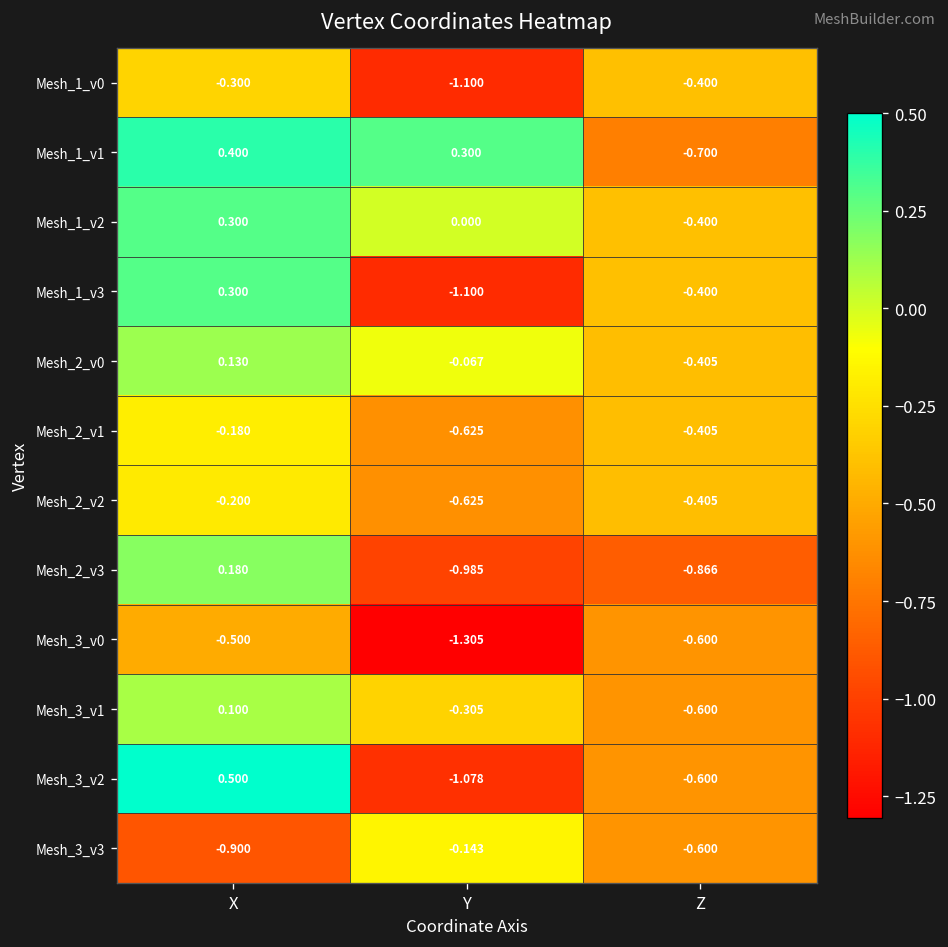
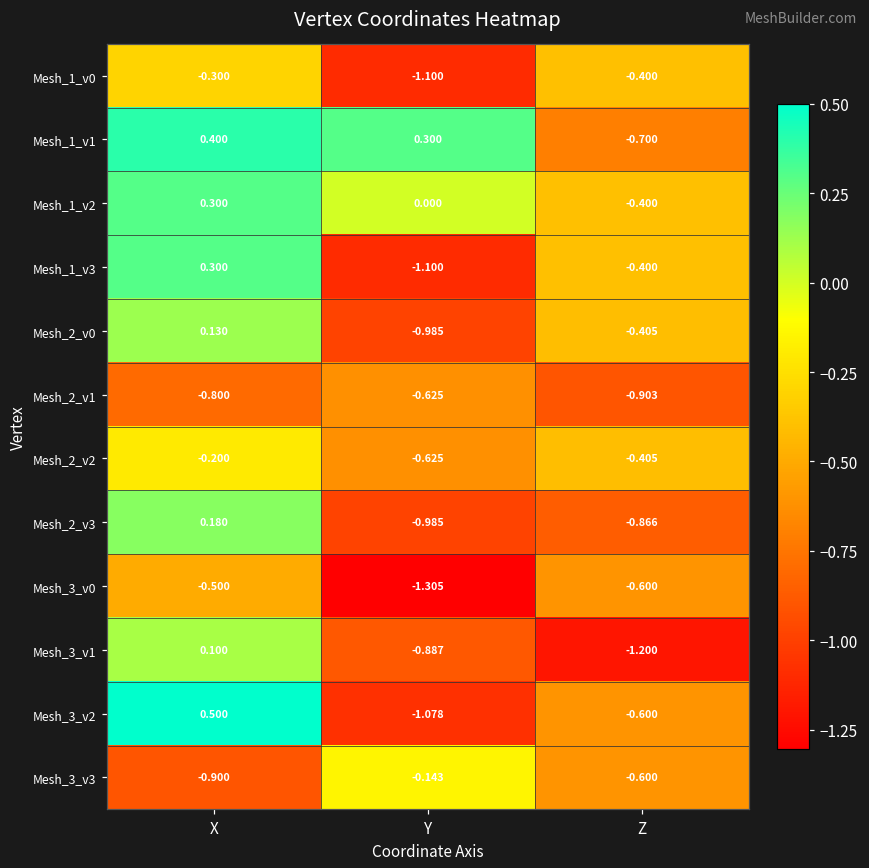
  {
    "Mesh_1_v0": {
      "X": -0.300,
      "Y": -1.100,
      "Z": -0.400
    },
    "Mesh_1_v1": {
      "X": 0.400,
      "Y": 0.300,
      "Z": -0.700
    },
    "Mesh_1_v2": {
      "X": 0.300,
      "Y": 0.000,
      "Z": -0.400
    },
    "Mesh_1_v3": {
      "X": 0.300,
      "Y": -1.100,
      "Z": -0.400
    },
    "Mesh_2_v0": {
      "X": 0.130,
-     "Y": -0.067,
+     "Y": -0.985,
      "Z": -0.405
    },
    "Mesh_2_v1": {
-     "X": -0.180,
+     "X": -0.800,
      "Y": -0.625,
-     "Z": -0.405
+     "Z": -0.903
    },
    "Mesh_2_v2": {
      "X": -0.200,
      "Y": -0.625,
      "Z": -0.405
    },
    "Mesh_2_v3": {
      "X": 0.180,
      "Y": -0.985,
      "Z": -0.866
    },
    "Mesh_3_v0": {
      "X": -0.500,
      "Y": -1.305,
      "Z": -0.600
    },
    "Mesh_3_v1": {
      "X": 0.100,
-     "Y": -0.305,
-     "Z": -0.600
+     "Y": -0.887,
+     "Z": -1.200
    },
    "Mesh_3_v2": {
      "X": 0.500,
      "Y": -1.078,
      "Z": -0.600
    },
    "Mesh_3_v3": {
      "X": -0.900,
      "Y": -0.143,
      "Z": -0.600
    }
  }
